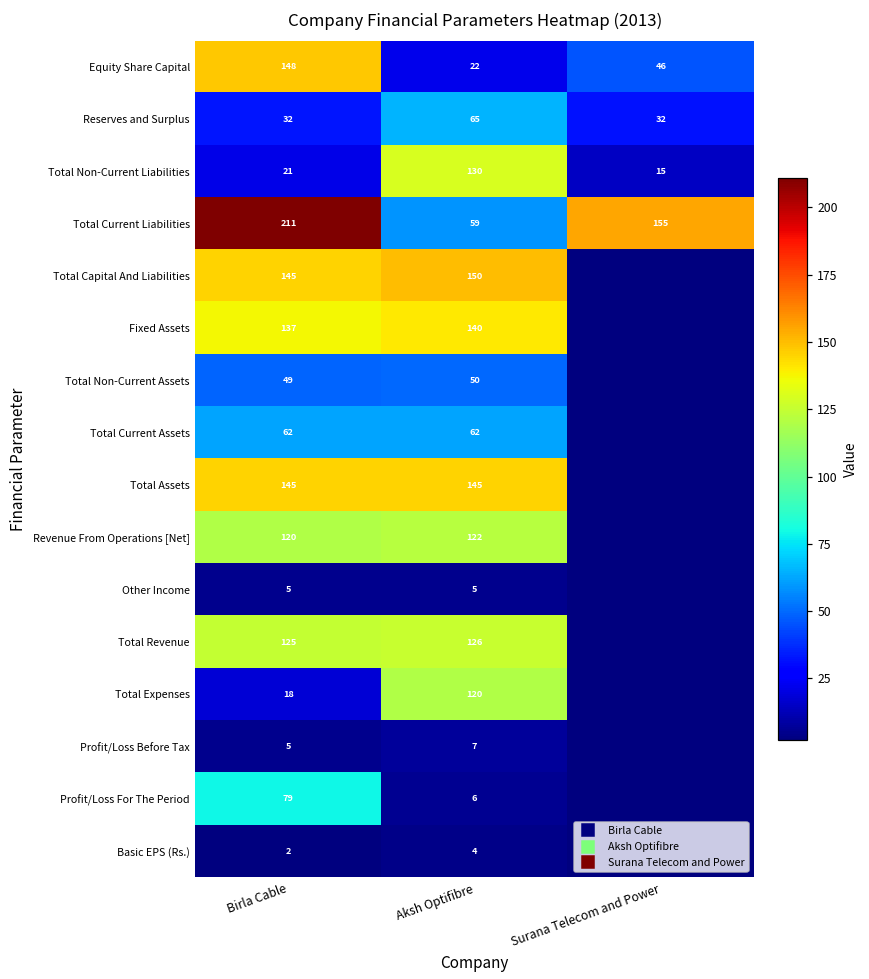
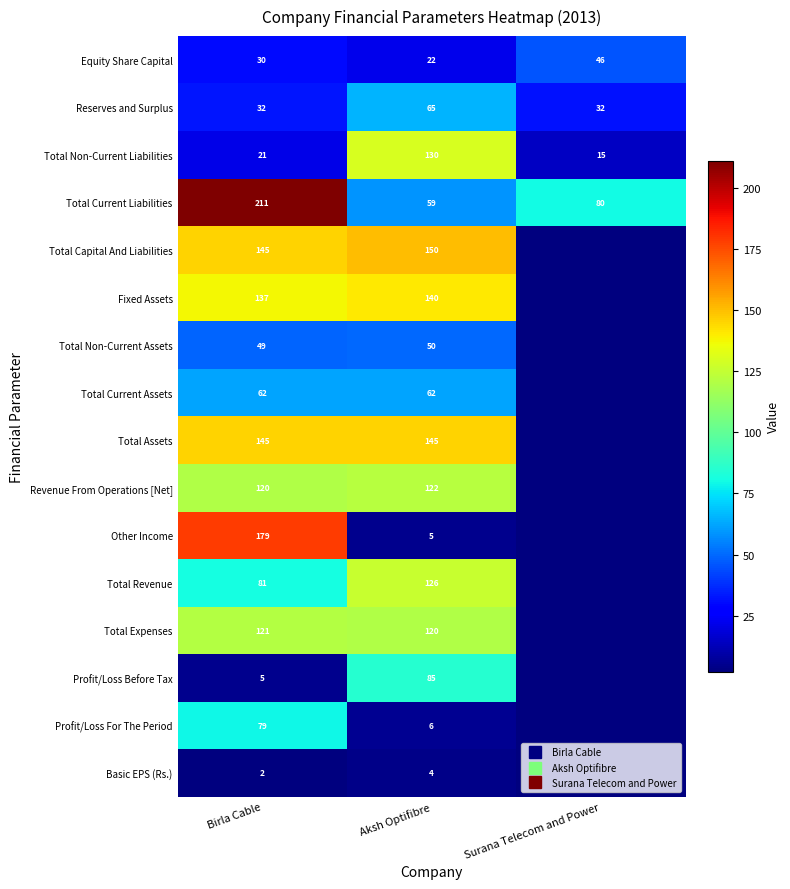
  {
    "Equity Share Capital": {
-     "Birla Cable": 148,
+     "Birla Cable": 30,
      "Aksh Optifibre": 22,
      "Surana Telecom and Power": 46
    },
    "Reserves and Surplus": {
      "Birla Cable": 32,
      "Aksh Optifibre": 65,
      "Surana Telecom and Power": 32
    },
    "Total Non-Current Liabilities": {
      "Birla Cable": 21,
      "Aksh Optifibre": 130,
      "Surana Telecom and Power": 15
    },
    "Total Current Liabilities": {
      "Birla Cable": 211,
      "Aksh Optifibre": 59,
-     "Surana Telecom and Power": 155
+     "Surana Telecom and Power": 80
    },
    "Total Capital And Liabilities": {
      "Birla Cable": 145,
      "Aksh Optifibre": 150
    },
    "Fixed Assets": {
      "Birla Cable": 137,
      "Aksh Optifibre": 140
    },
    "Total Non-Current Assets": {
      "Birla Cable": 49,
      "Aksh Optifibre": 50
    },
    "Total Current Assets": {
      "Birla Cable": 62,
      "Aksh Optifibre": 62
    },
    "Total Assets": {
      "Birla Cable": 145,
      "Aksh Optifibre": 145
    },
    "Revenue From Operations [Net]": {
      "Birla Cable": 120,
      "Aksh Optifibre": 122
    },
    "Other Income": {
-     "Birla Cable": 5,
+     "Birla Cable": 179,
      "Aksh Optifibre": 5
    },
    "Total Revenue": {
-     "Birla Cable": 125,
+     "Birla Cable": 81,
      "Aksh Optifibre": 126
    },
    "Total Expenses": {
-     "Birla Cable": 18,
+     "Birla Cable": 121,
      "Aksh Optifibre": 120
    },
    "Profit/Loss Before Tax": {
      "Birla Cable": 5,
-     "Aksh Optifibre": 7
+     "Aksh Optifibre": 85
    },
    "Profit/Loss For The Period": {
      "Birla Cable": 79,
      "Aksh Optifibre": 6
    },
    "Basic EPS (Rs.)": {
      "Birla Cable": 2,
      "Aksh Optifibre": 4
    }
  }
